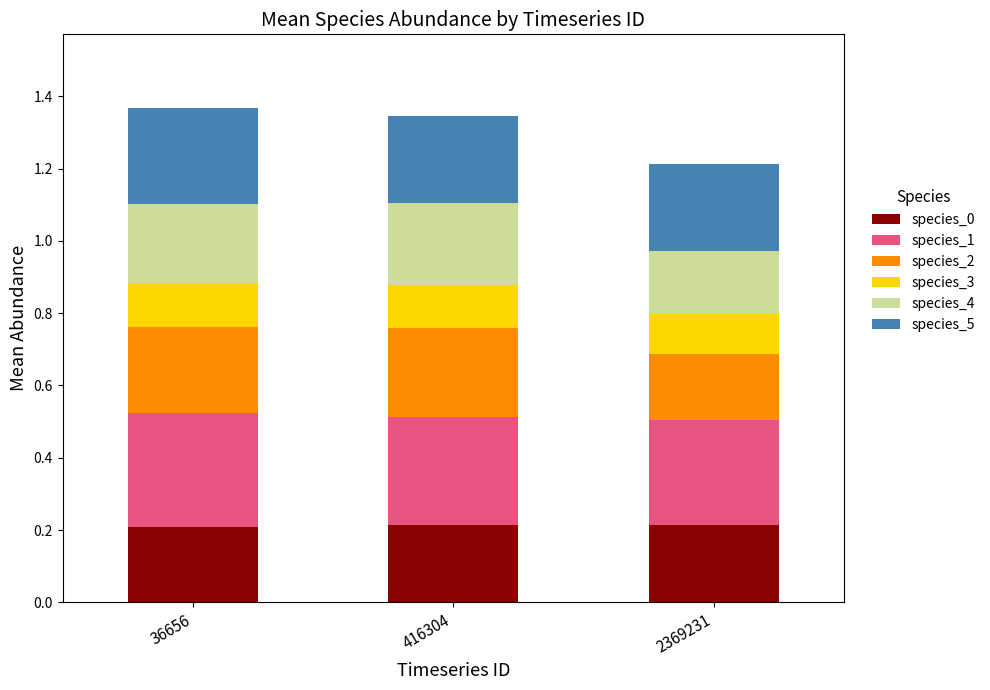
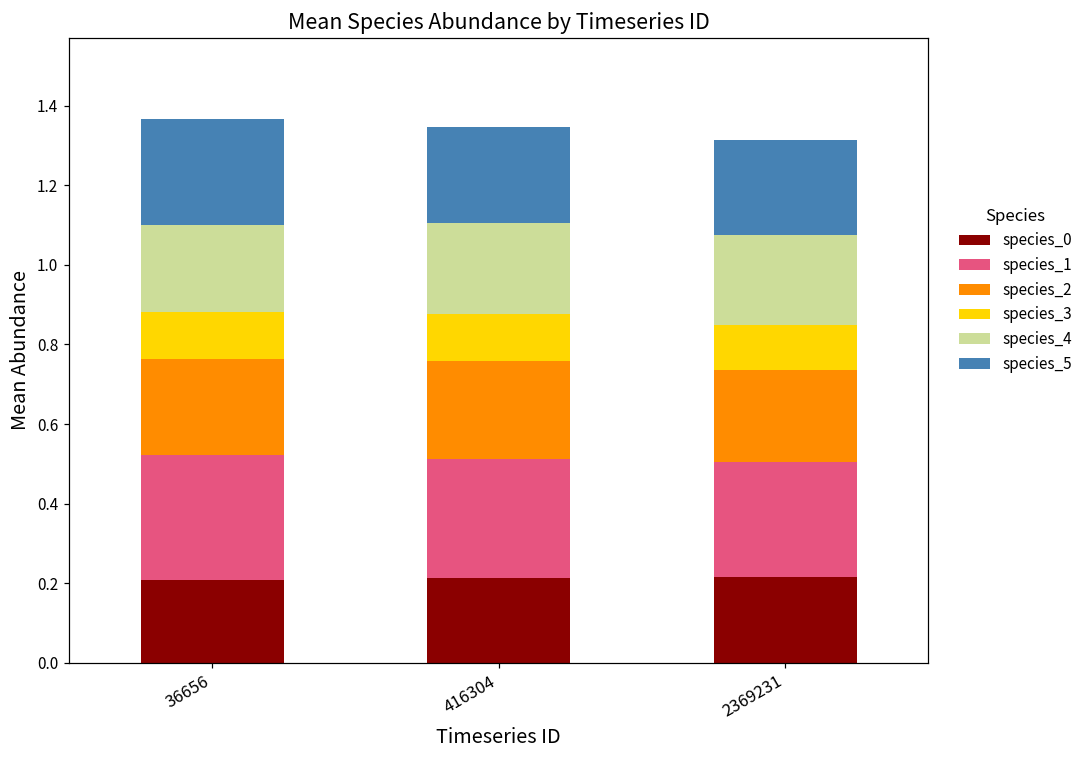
  {
    "species_0": {
      "36656": 0.21,
      "416304": 0.21,
      "2369231": 0.22
    },
    "species_1": {
      "36656": 0.31,
      "416304": 0.30,
      "2369231": 0.29
    },
    "species_2": {
      "36656": 0.24,
      "416304": 0.25,
-     "2369231": 0.18
+     "2369231": 0.23
    },
    "species_3": {
      "36656": 0.12,
      "416304": 0.12,
      "2369231": 0.11
    },
    "species_4": {
      "36656": 0.22,
      "416304": 0.23,
-     "2369231": 0.18
+     "2369231": 0.23
    },
    "species_5": {
      "36656": 0.27,
      "416304": 0.24,
      "2369231": 0.24
    }
  }
